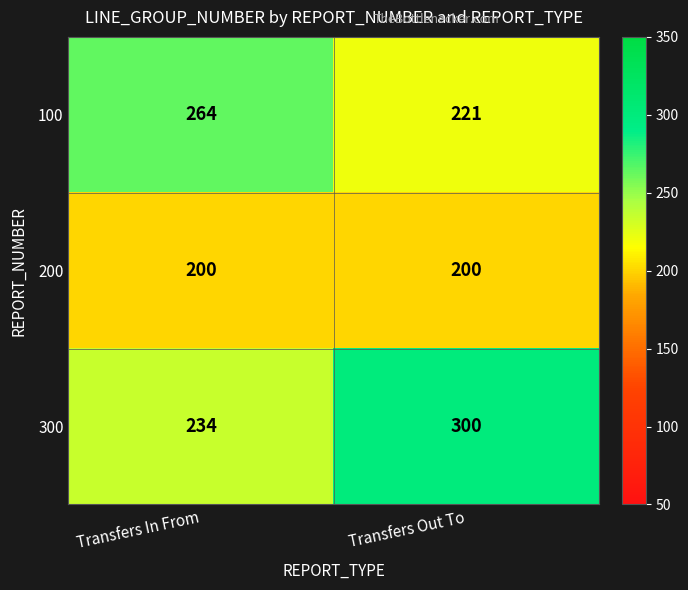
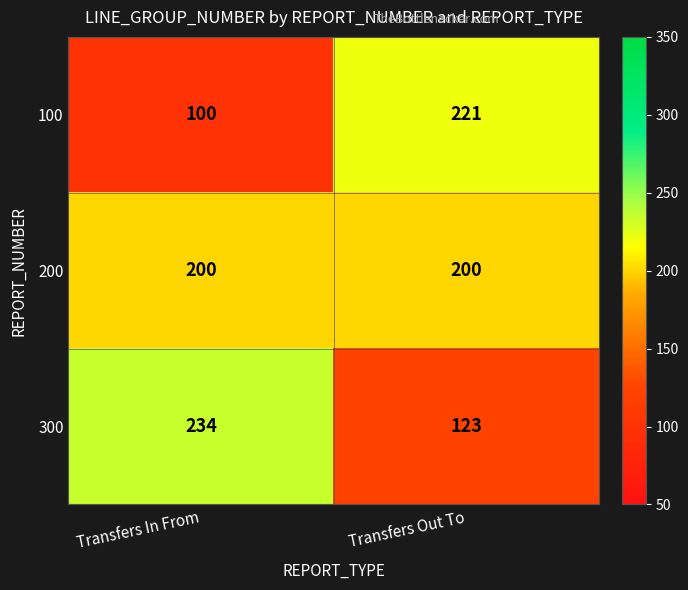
  {
    "100": {
-     "Transfers In From": 264,
+     "Transfers In From": 100,
      "Transfers Out To": 221
    },
    "200": {
      "Transfers In From": 200,
      "Transfers Out To": 200
    },
    "300": {
      "Transfers In From": 234,
-     "Transfers Out To": 300
+     "Transfers Out To": 123
    }
  }
